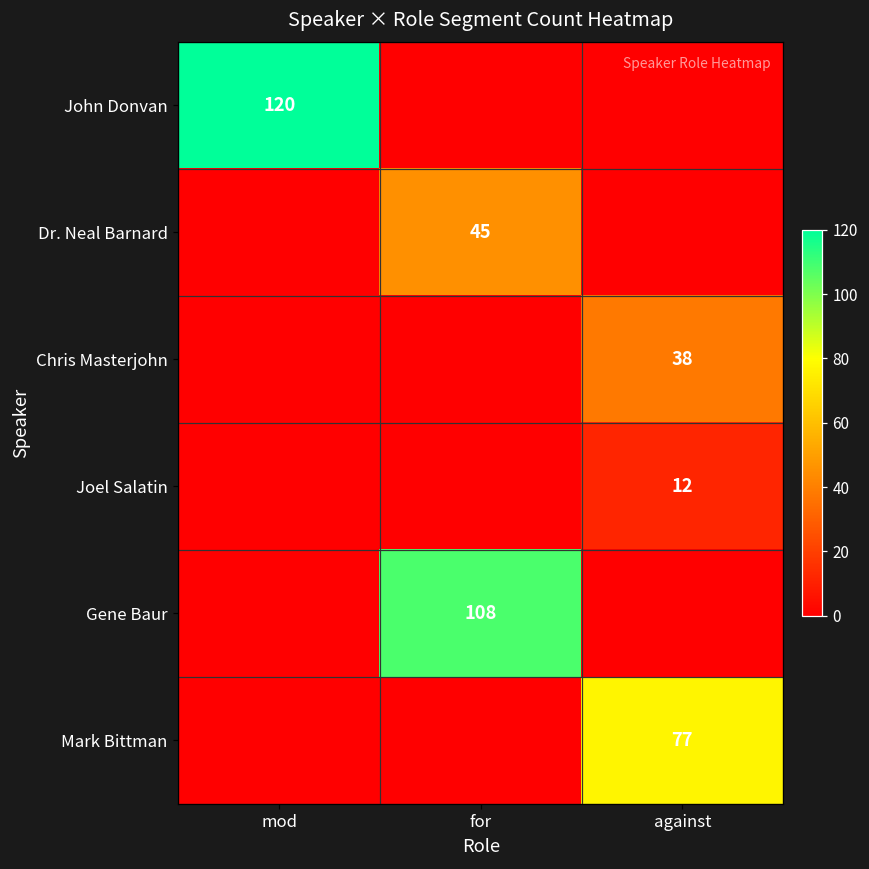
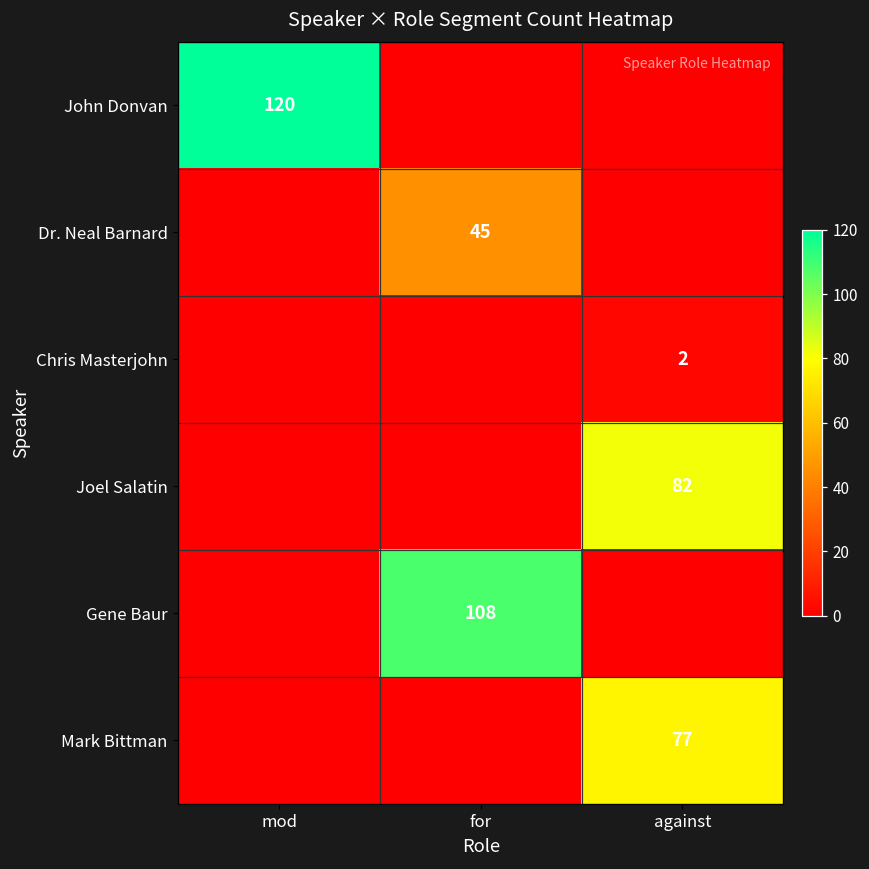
  {
    "John Donvan": {
      "mod": 120
    },
    "Dr. Neal Barnard": {
      "for": 45
    },
    "Chris Masterjohn": {
-     "against": 38
+     "against": 2
    },
    "Joel Salatin": {
-     "against": 12
+     "against": 82
    },
    "Gene Baur": {
      "for": 108
    },
    "Mark Bittman": {
      "against": 77
    }
  }
